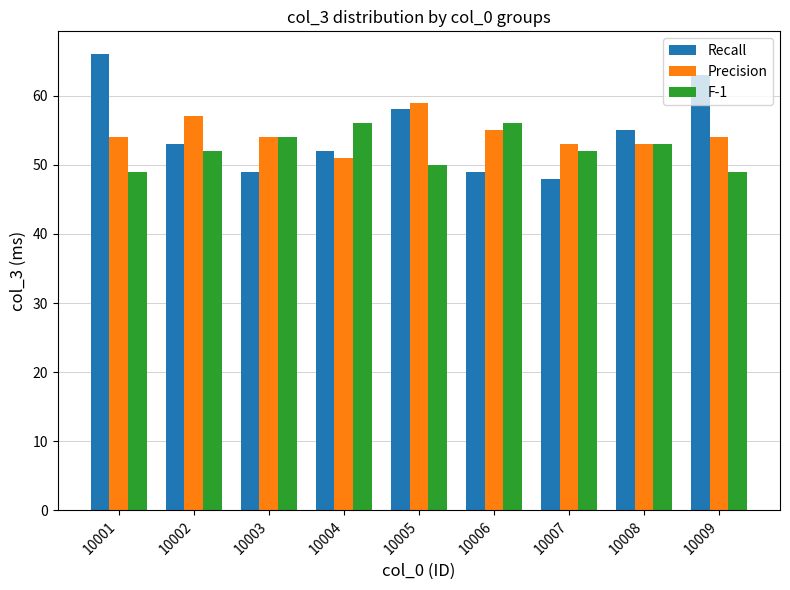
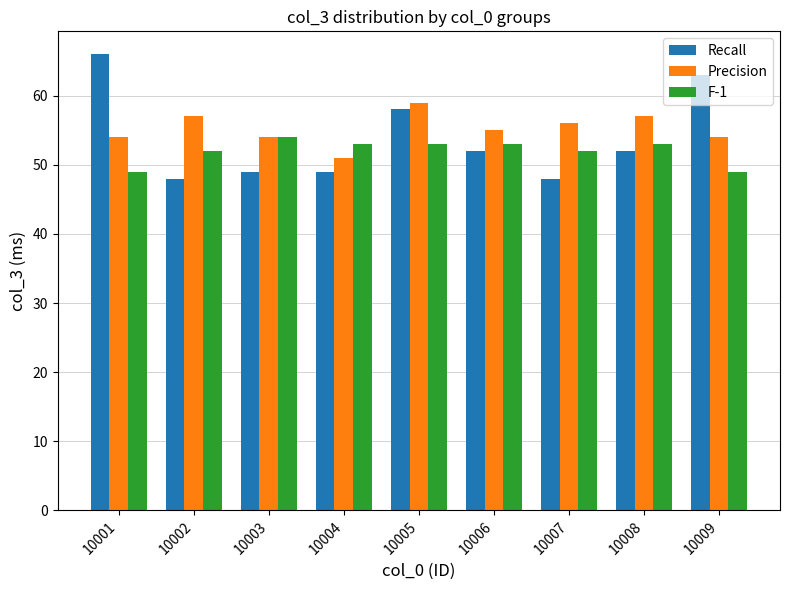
  {
    "Recall": {
      "10001": 66,
-     "10002": 53,
+     "10002": 48,
      "10003": 49,
-     "10004": 52,
+     "10004": 49,
      "10005": 58,
-     "10006": 49,
+     "10006": 52,
      "10007": 48,
-     "10008": 55
+     "10008": 52
    },
    "Precision": {
      "10001": 54,
      "10002": 57,
      "10003": 54,
      "10004": 51,
      "10005": 59,
      "10006": 55,
-     "10007": 53,
-     "10008": 53,
+     "10007": 56,
+     "10008": 57,
      "10009": 54
    },
    "F-1": {
      "10001": 49,
      "10002": 52,
      "10003": 54,
-     "10004": 56,
-     "10005": 50,
-     "10006": 56,
+     "10004": 53,
+     "10005": 53,
+     "10006": 53,
      "10007": 52,
      "10008": 53,
      "10009": 49
    }
  }
